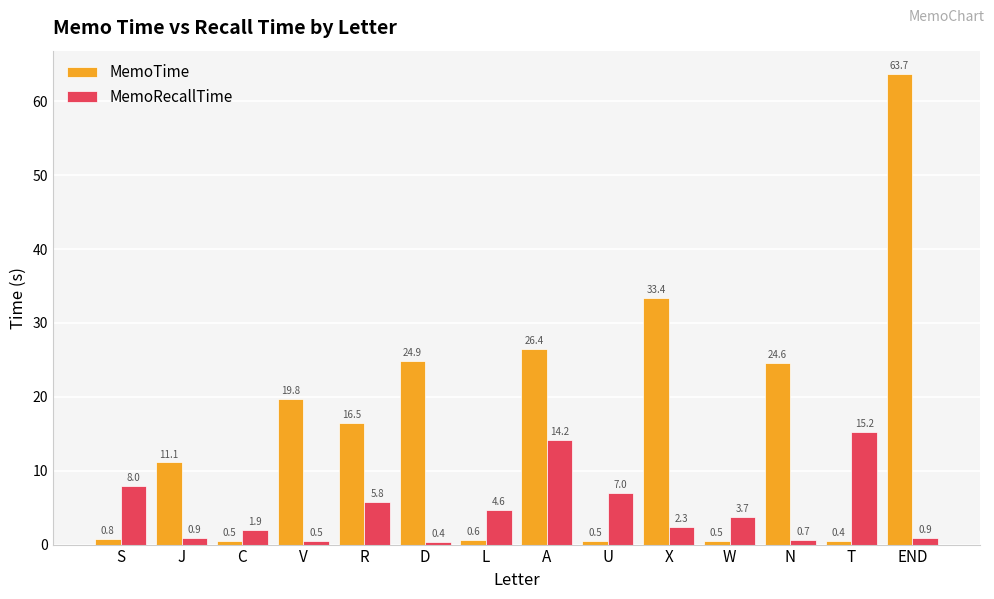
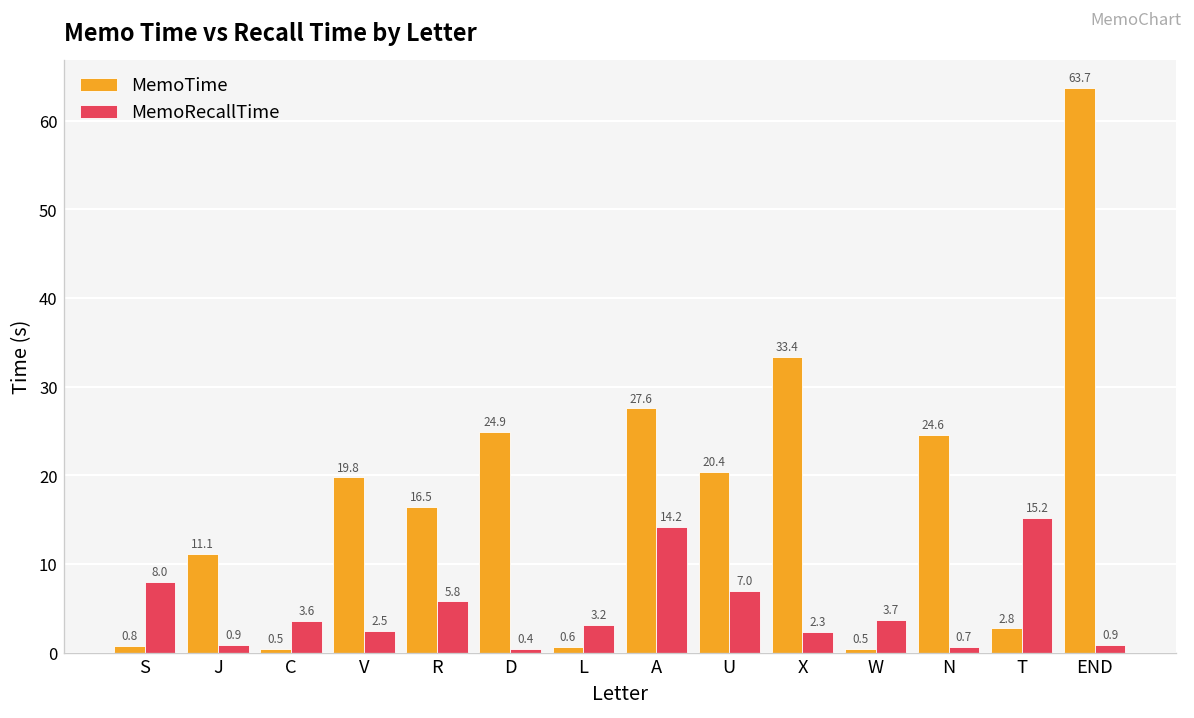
  {
    "MemoTime": {
      "S": 0.8,
      "J": 11.1,
      "C": 0.5,
      "V": 19.8,
      "R": 16.5,
      "D": 24.9,
      "L": 0.6,
-     "A": 26.4,
-     "U": 0.5,
+     "A": 27.6,
+     "U": 20.4,
      "X": 33.4,
      "W": 0.5,
      "N": 24.6,
-     "T": 0.4,
+     "T": 2.8,
      "END": 63.7
    },
    "MemoRecallTime": {
      "S": 8.0,
      "J": 0.9,
-     "C": 1.9,
-     "V": 0.5,
+     "C": 3.6,
+     "V": 2.5,
      "R": 5.8,
      "D": 0.4,
-     "L": 4.6,
+     "L": 3.2,
      "A": 14.2,
      "U": 7.0,
      "X": 2.3,
      "W": 3.7,
      "N": 0.7,
      "T": 15.2,
      "END": 0.9
    }
  }
